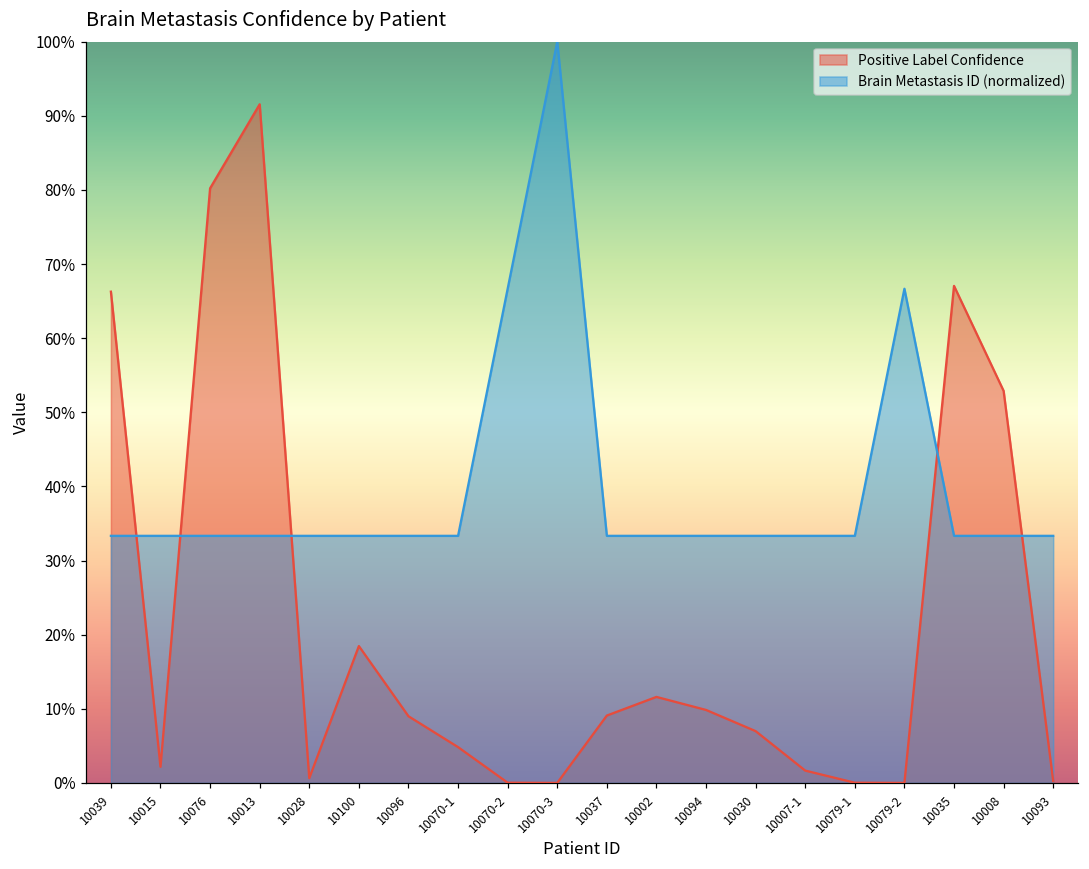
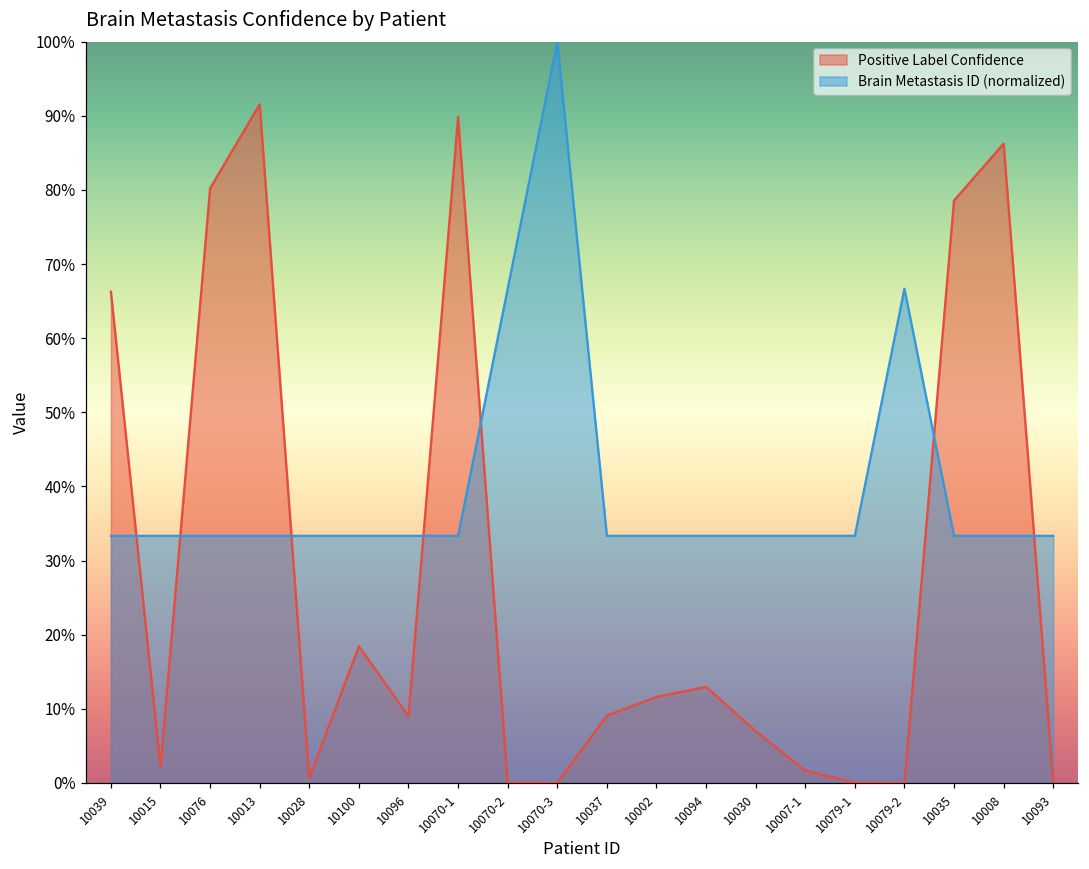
  {
    "Positive Label Confidence": {
      "10039": "66%",
      "10015": "2%",
      "10076": "80%",
      "10013": "92%",
      "10028": "1%",
      "10100": "18%",
      "10096": "9%",
-     "10070-1": "5%",
+     "10070-1": "90%",
      "10070-2": "0%",
      "10070-3": "0%",
      "10037": "9%",
      "10002": "12%",
-     "10094": "10%",
+     "10094": "13%",
      "10030": "7%",
      "10007-1": "2%",
      "10079-1": "0%",
      "10079-2": "0%",
-     "10035": "67%",
-     "10008": "53%",
+     "10035": "79%",
+     "10008": "86%",
      "10093": "0%"
    },
    "Brain Metastasis ID (normalized)": {
      "10039": "33%",
      "10015": "33%",
      "10076": "33%",
      "10013": "33%",
      "10028": "33%",
      "10100": "33%",
      "10096": "33%",
      "10070-1": "33%",
      "10070-2": "67%",
      "10070-3": "100%",
      "10037": "33%",
      "10002": "33%",
      "10094": "33%",
      "10030": "33%",
      "10007-1": "33%",
      "10079-1": "33%",
      "10079-2": "67%",
      "10035": "33%",
      "10008": "33%",
      "10093": "33%"
    }
  }
